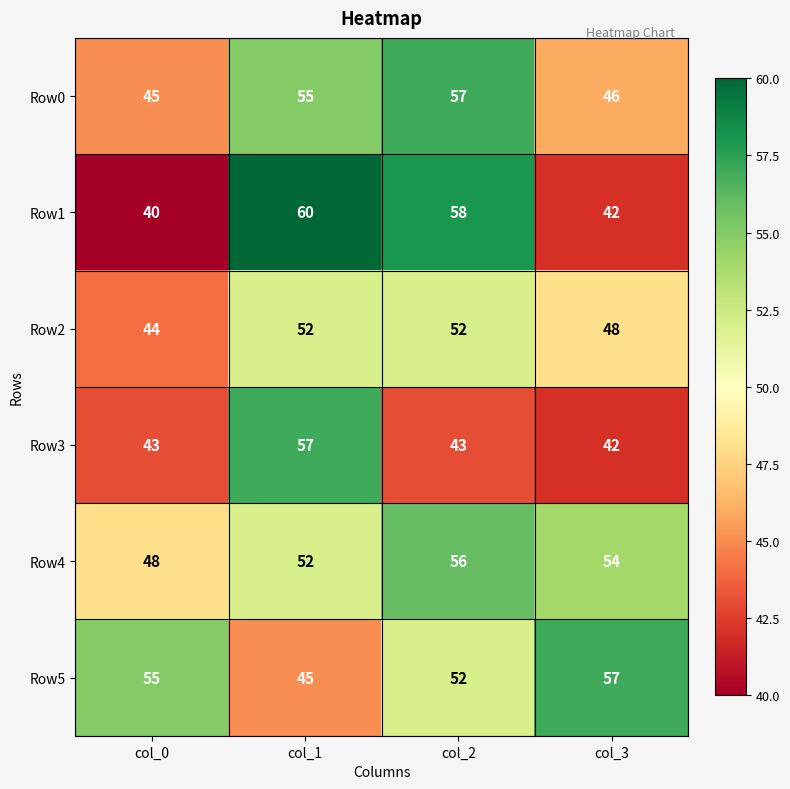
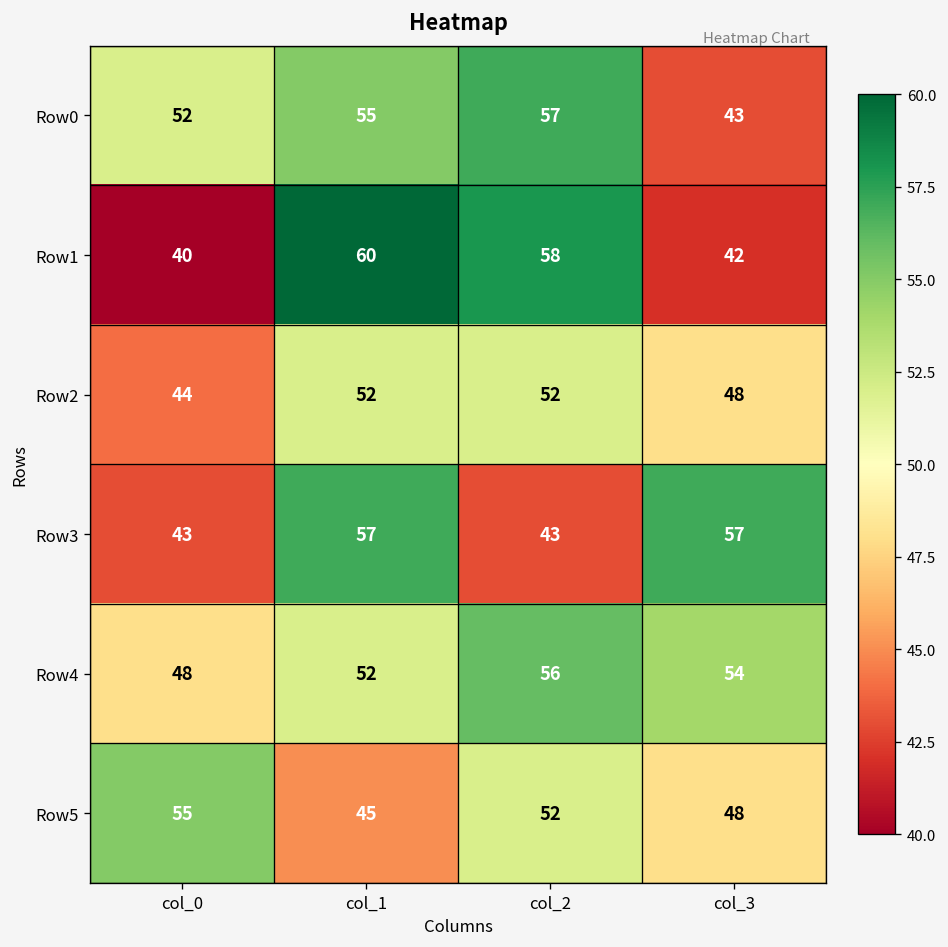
  {
    "Row0": {
-     "col_0": 45,
+     "col_0": 52,
      "col_1": 55,
      "col_2": 57,
-     "col_3": 46
+     "col_3": 43
    },
    "Row1": {
      "col_0": 40,
      "col_1": 60,
      "col_2": 58,
      "col_3": 42
    },
    "Row2": {
      "col_0": 44,
      "col_1": 52,
      "col_2": 52,
      "col_3": 48
    },
    "Row3": {
      "col_0": 43,
      "col_1": 57,
      "col_2": 43,
-     "col_3": 42
+     "col_3": 57
    },
    "Row4": {
      "col_0": 48,
      "col_1": 52,
      "col_2": 56,
      "col_3": 54
    },
    "Row5": {
      "col_0": 55,
      "col_1": 45,
      "col_2": 52,
-     "col_3": 57
+     "col_3": 48
    }
  }
